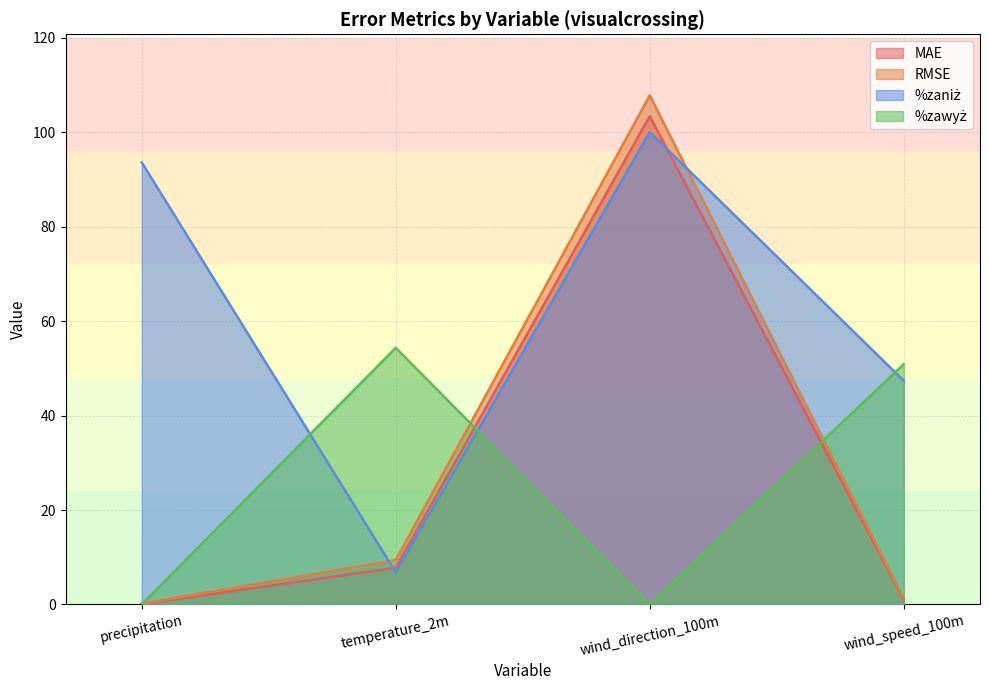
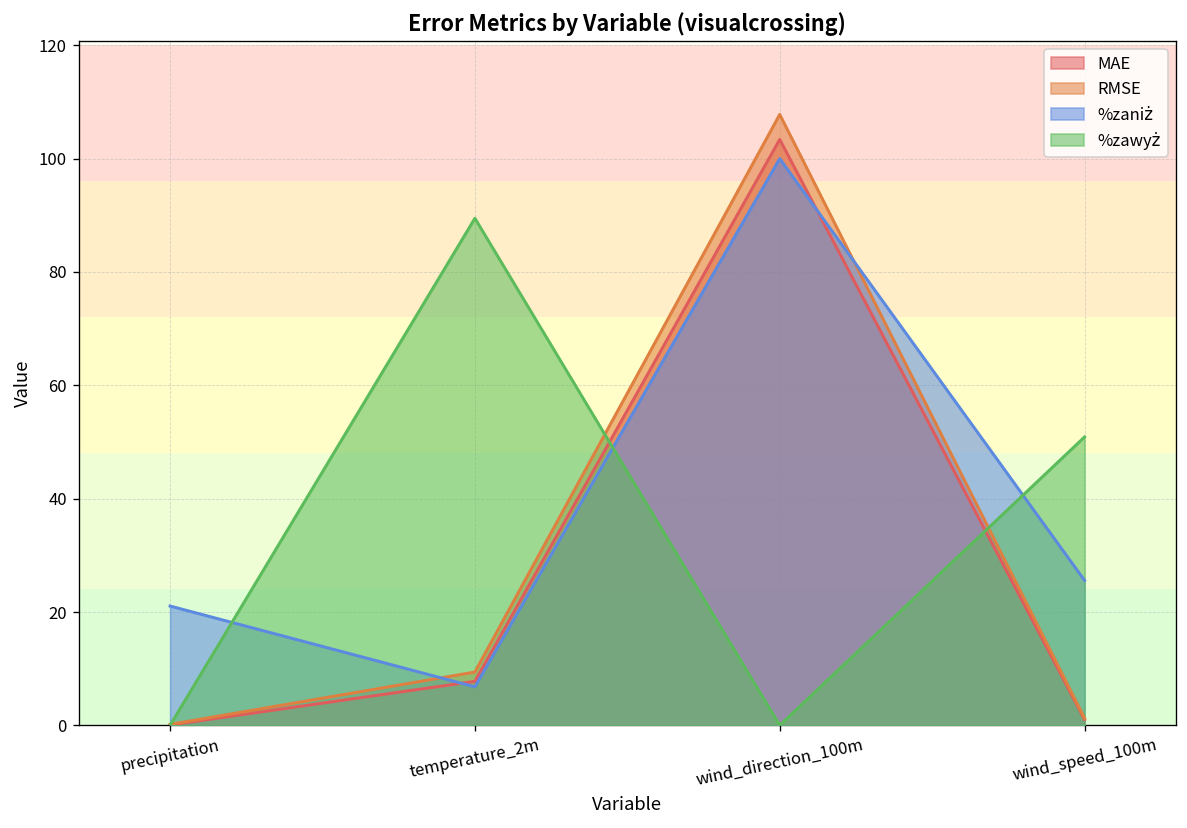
  {
    "%zaniż": {
-     "precipitation": 94,
+     "precipitation": 21,
      "temperature_2m": 7,
      "wind_direction_100m": 100,
-     "wind_speed_100m": 47
+     "wind_speed_100m": 26
    },
    "%zawyż": {
-     "temperature_2m": 54,
+     "temperature_2m": 89,
      "wind_direction_100m": 0,
      "wind_speed_100m": 51
    }
  }
